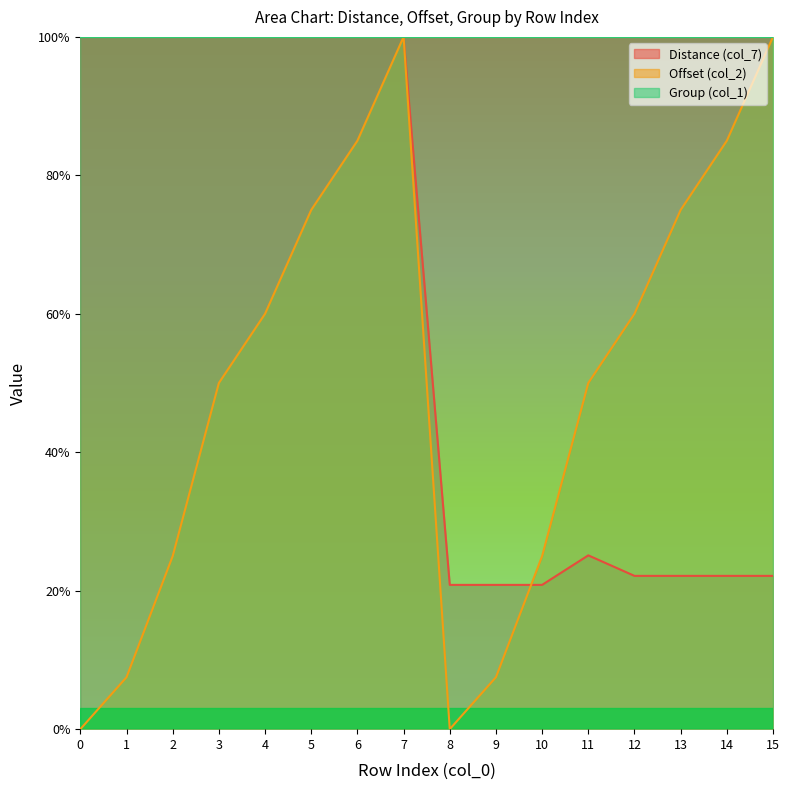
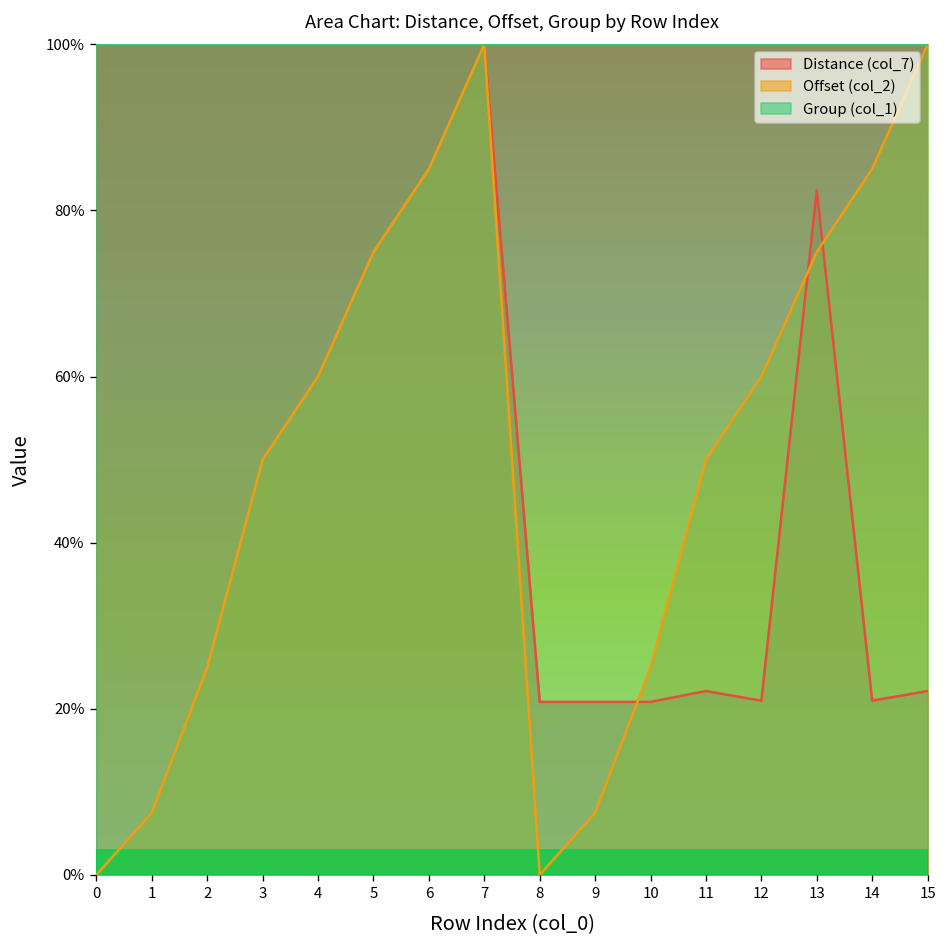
  {
    "Distance (col_7)": {
      "8": "21%",
      "9": "21%",
      "10": "21%",
-     "11": "25%",
-     "12": "22%",
-     "13": "22%",
-     "14": "22%",
+     "11": "22%",
+     "12": "21%",
+     "13": "82%",
+     "14": "21%",
      "15": "22%"
    },
    "Offset (col_2)": {
      "1": "8%",
      "2": "25%",
      "3": "50%",
      "4": "60%",
      "5": "75%",
      "6": "85%",
      "9": "8%",
      "10": "25%",
      "11": "50%",
      "12": "60%",
      "13": "75%",
      "14": "85%"
    },
    "Group (col_1)": {
      "8": "100%",
      "9": "100%",
      "10": "100%",
      "11": "100%",
      "12": "100%",
      "13": "100%",
      "14": "100%"
    }
  }
